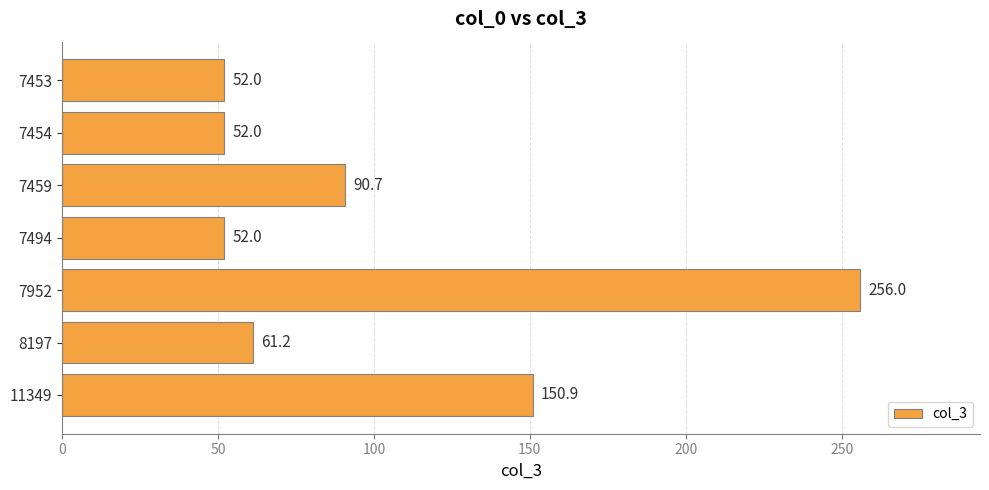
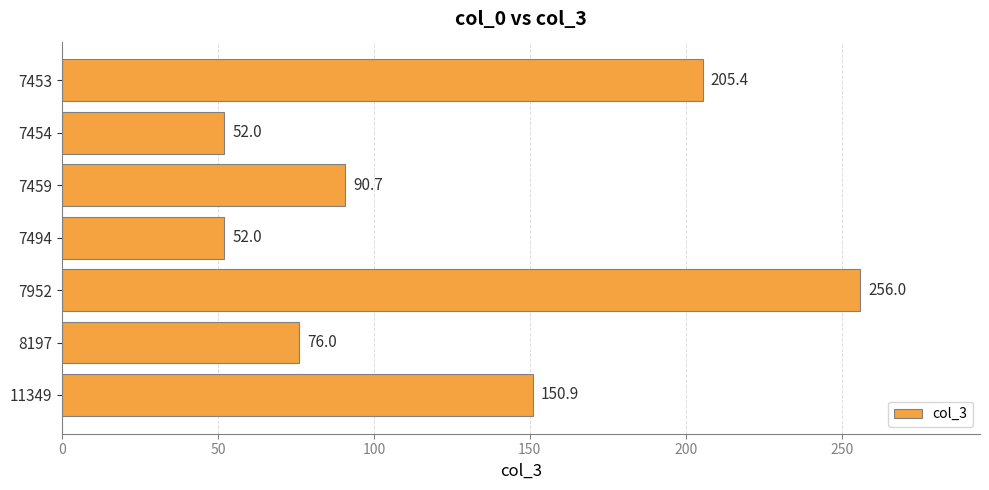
  {
-   "7453": 52.0,
+   "7453": 205.4,
    "7454": 52.0,
    "7459": 90.7,
    "7494": 52.0,
    "7952": 256.0,
-   "8197": 61.2,
+   "8197": 76.0,
    "11349": 150.9
  }
